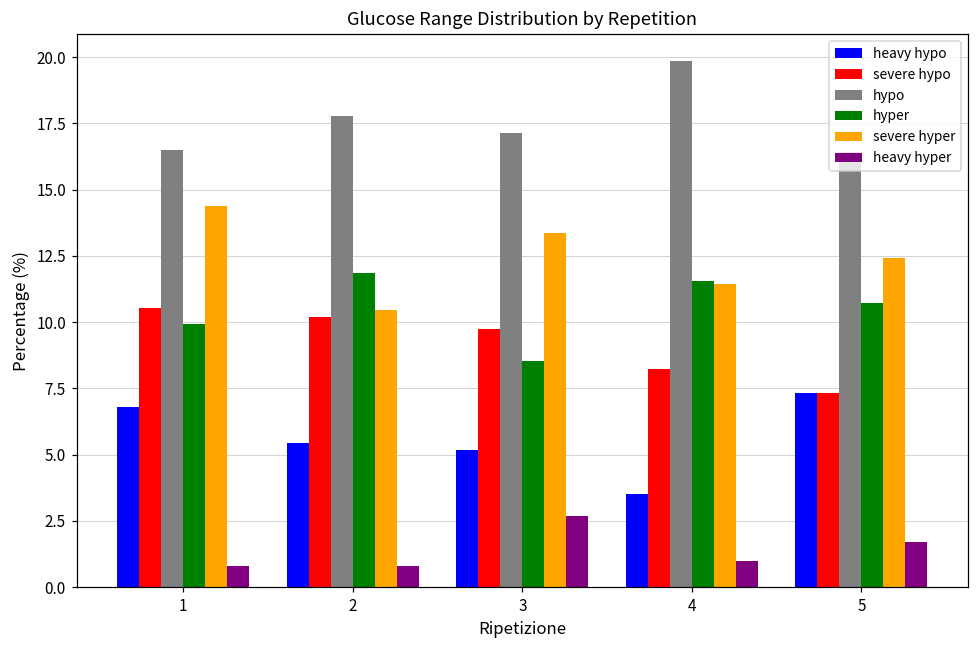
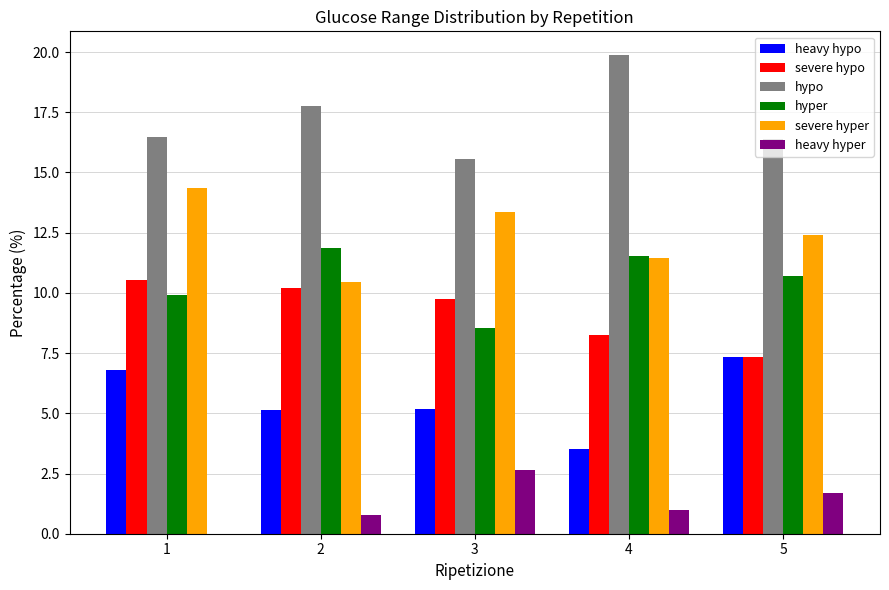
  {
    "heavy hypo": {
      "1": 6.8,
-     "2": 5.5,
+     "2": 5.1,
      "3": 5.2,
      "4": 3.5,
      "5": 7.3
    },
    "severe hypo": {
      "1": 10.5,
      "2": 10.2,
      "3": 9.7,
      "4": 8.2,
      "5": 7.3
    },
    "hypo": {
      "1": 16.5,
      "2": 17.8,
-     "3": 17.1,
+     "3": 15.6,
      "4": 19.9
    },
    "hyper": {
      "1": 9.9,
      "2": 11.9,
      "3": 8.5,
      "4": 11.5,
      "5": 10.7
    },
    "severe hyper": {
      "1": 14.4,
      "2": 10.5,
      "3": 13.4,
      "4": 11.5,
      "5": 12.4
    },
    "heavy hyper": {
-     "1": 0.8,
+     "1": 0.0,
      "2": 0.8,
      "3": 2.7,
      "4": 1.0,
      "5": 1.7
    }
  }
